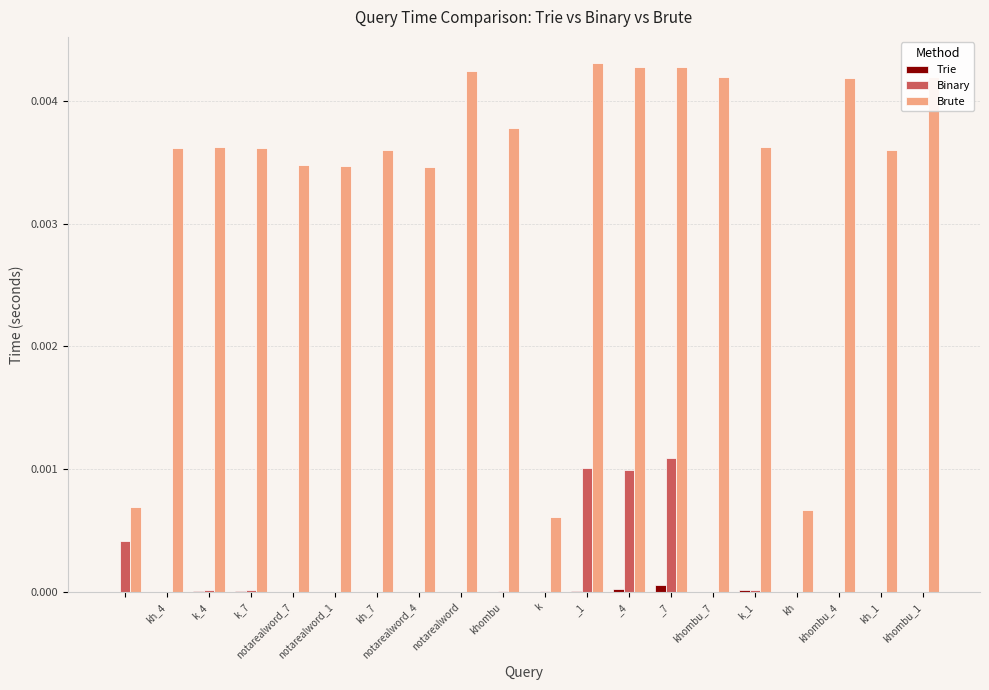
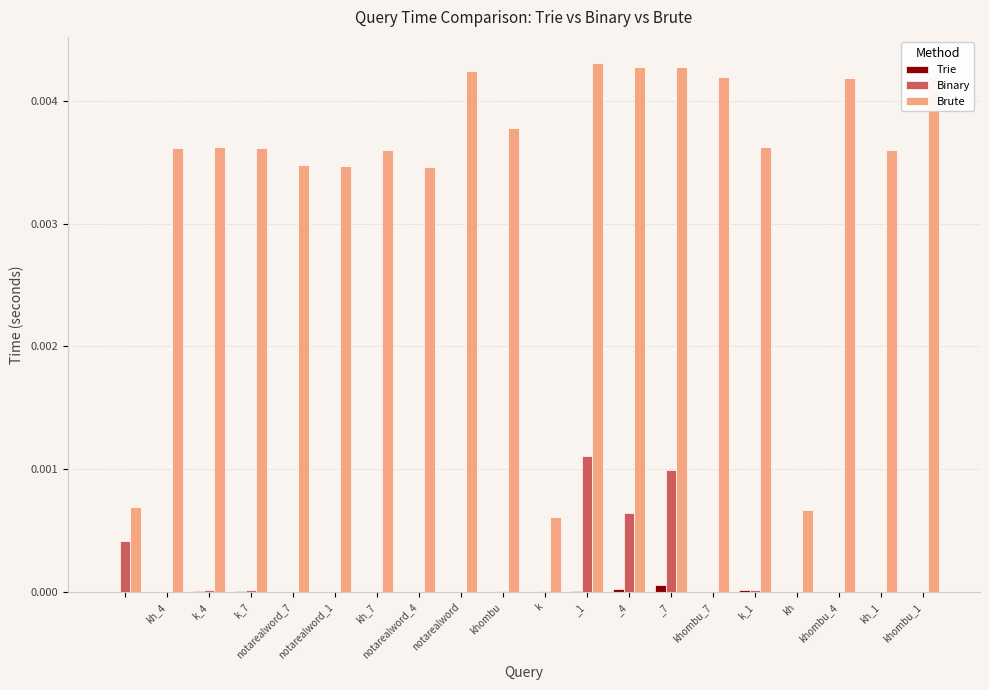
  {
    "Binary": {
-     "_1": 0.00101,
-     "_4": 0.00100,
-     "_7": 0.00109
+     "_1": 0.00111,
+     "_4": 0.00065,
+     "_7": 0.00100
    }
  }
